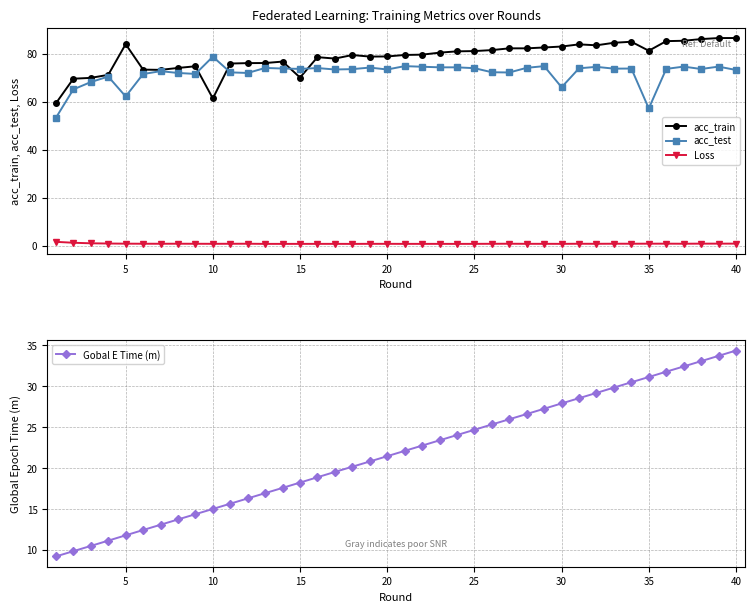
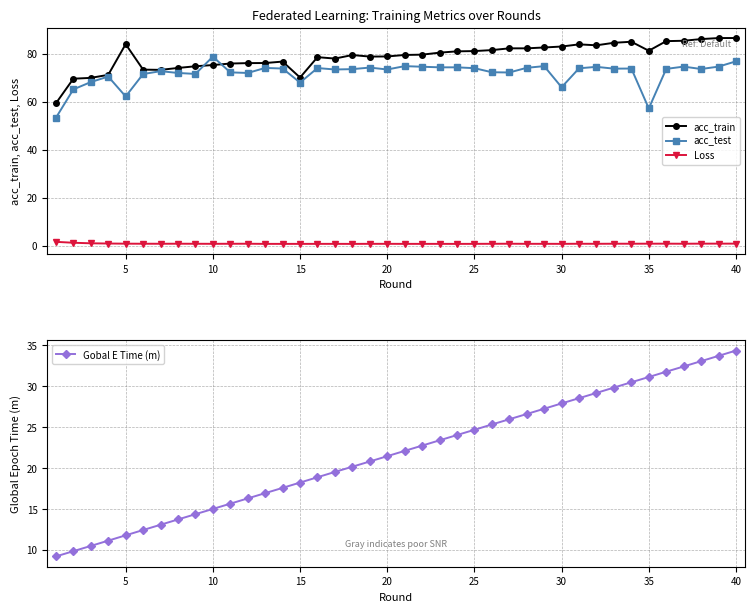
  {
    "Federated Learning: Training Metrics over Rounds": {
      "acc_train": {
        "5": 84,
-       "10": 61,
+       "10": 75,
        "15": 70,
        "20": 79,
        "25": 81,
        "30": 83,
        "35": 81,
        "40": 87
      },
      "acc_test": {
        "5": 62,
        "10": 79,
-       "15": 74,
+       "15": 68,
        "20": 73,
        "25": 74,
        "30": 66,
        "35": 57,
-       "40": 73
+       "40": 77
      },
      "Loss": {
        "5": 1,
        "10": 1,
        "15": 1,
        "20": 1,
        "25": 1,
        "30": 1,
        "35": 1,
        "40": 1
      }
    }
  }
